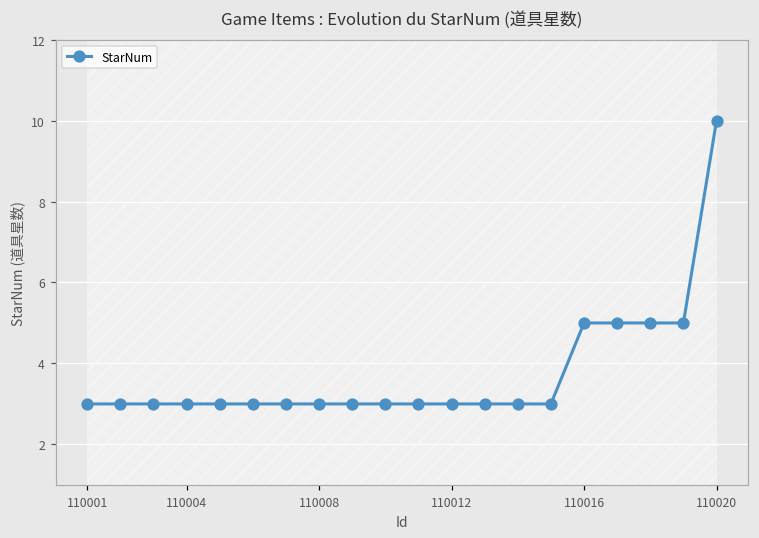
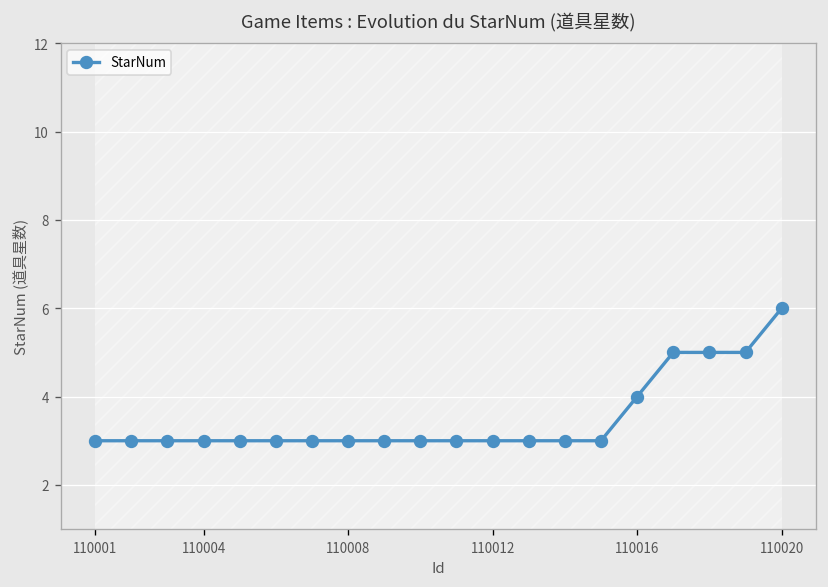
  {
    "StarNum": {
      "110001": 3,
      "110004": 3,
      "110008": 3,
      "110012": 3,
-     "110016": 5,
-     "110020": 10
+     "110016": 4,
+     "110020": 6
    }
  }
